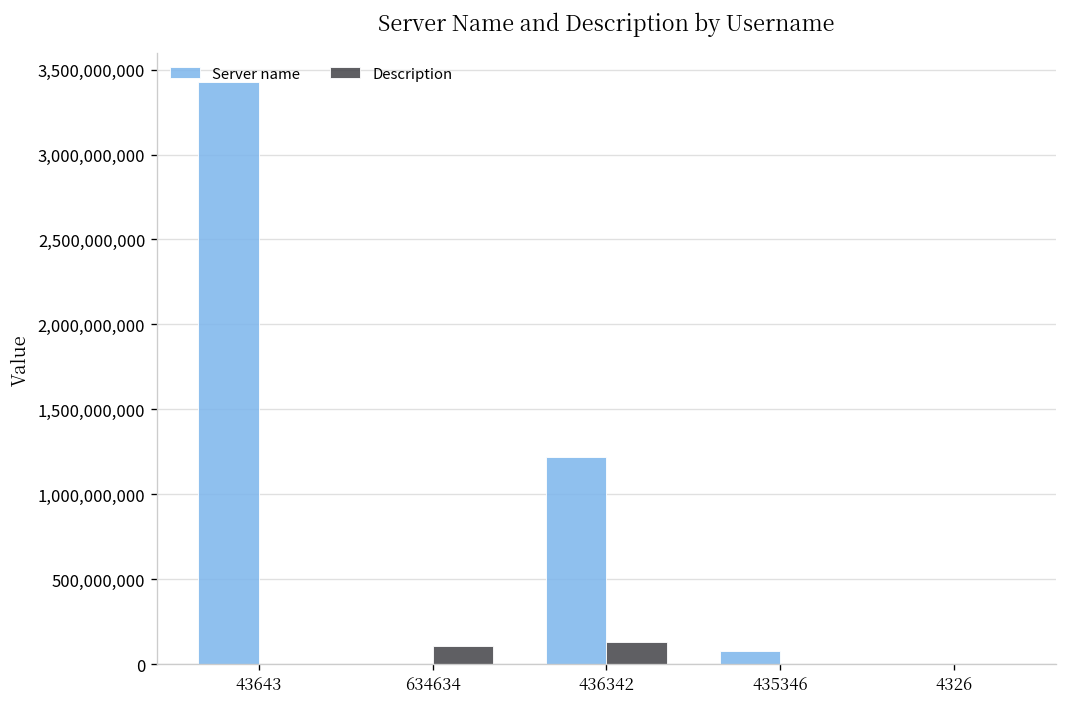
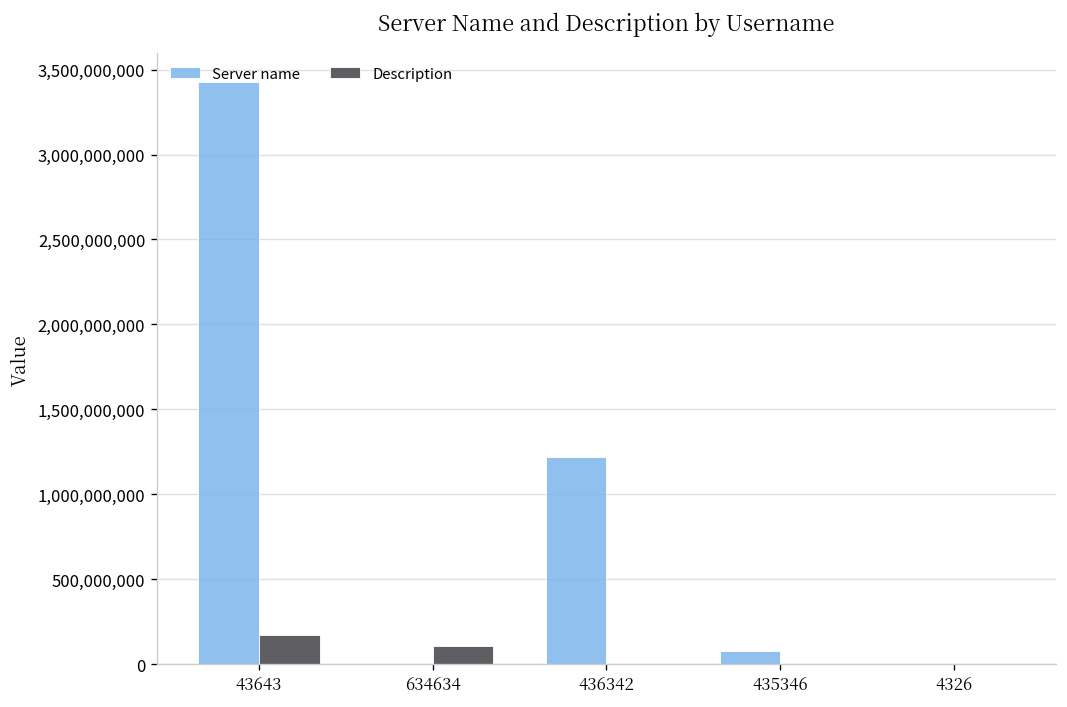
  {
    "Server name": {
      "43643": "3,430,000,000",
      "436342": "1,220,000,000",
      "435346": "80,000,000"
    },
    "Description": {
-     "43643": "0",
+     "43643": "170,000,000",
      "634634": "110,000,000",
-     "436342": "130,000,000"
+     "436342": "0"
    }
  }
